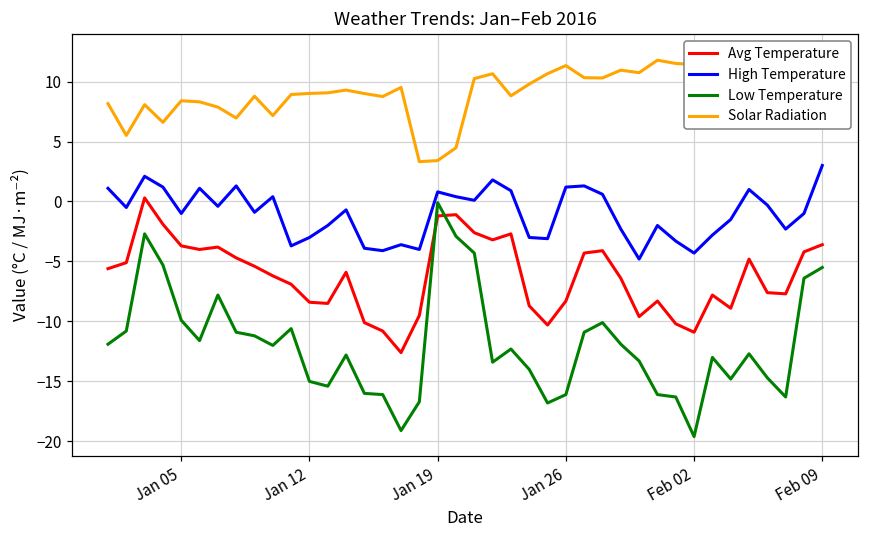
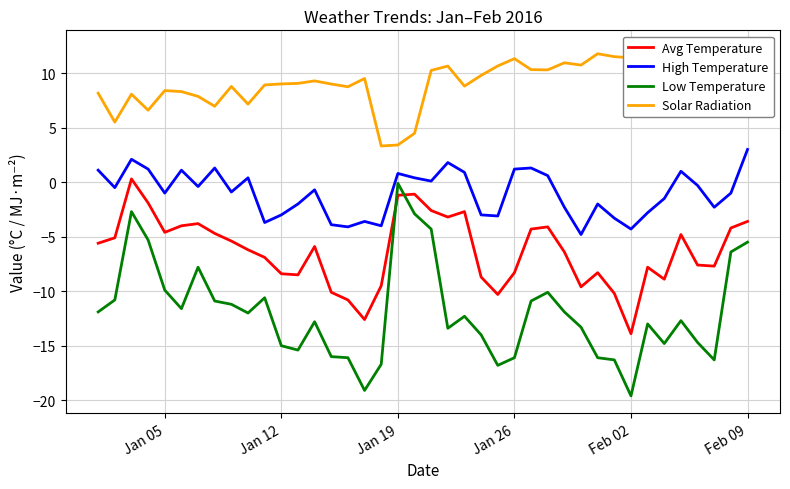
  {
    "Avg Temperature": {
-     "Jan 05": -3.7,
+     "Jan 05": -4.6,
      "Jan 12": -8.4,
      "Jan 19": -1.2,
      "Jan 26": -8.3,
-     "Feb 02": -10.9,
+     "Feb 02": -13.9,
      "Feb 09": -3.6
    },
    "High Temperature": {
      "Jan 05": -1.0,
      "Jan 12": -3.0,
      "Jan 19": 0.8,
      "Jan 26": 1.2,
      "Feb 02": -4.3,
      "Feb 09": 3.0
    },
    "Low Temperature": {
      "Jan 05": -9.9,
      "Jan 12": -15.0,
      "Jan 19": -0.1,
      "Jan 26": -16.1,
      "Feb 02": -19.6,
      "Feb 09": -5.5
    },
    "Solar Radiation": {
      "Jan 05": 8.4,
      "Jan 12": 9.0,
      "Jan 19": 3.4,
      "Jan 26": 11.3
    }
  }
